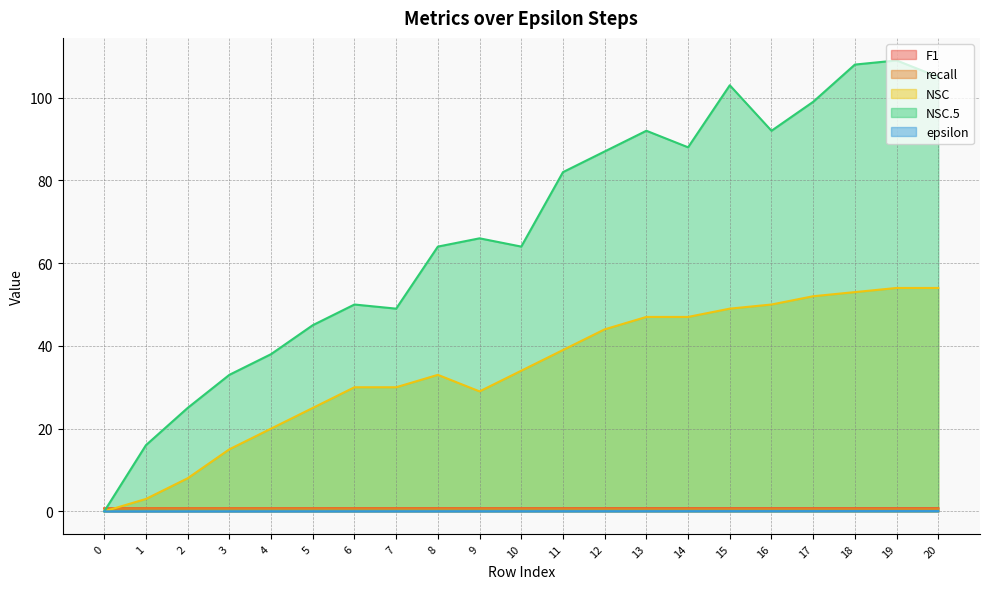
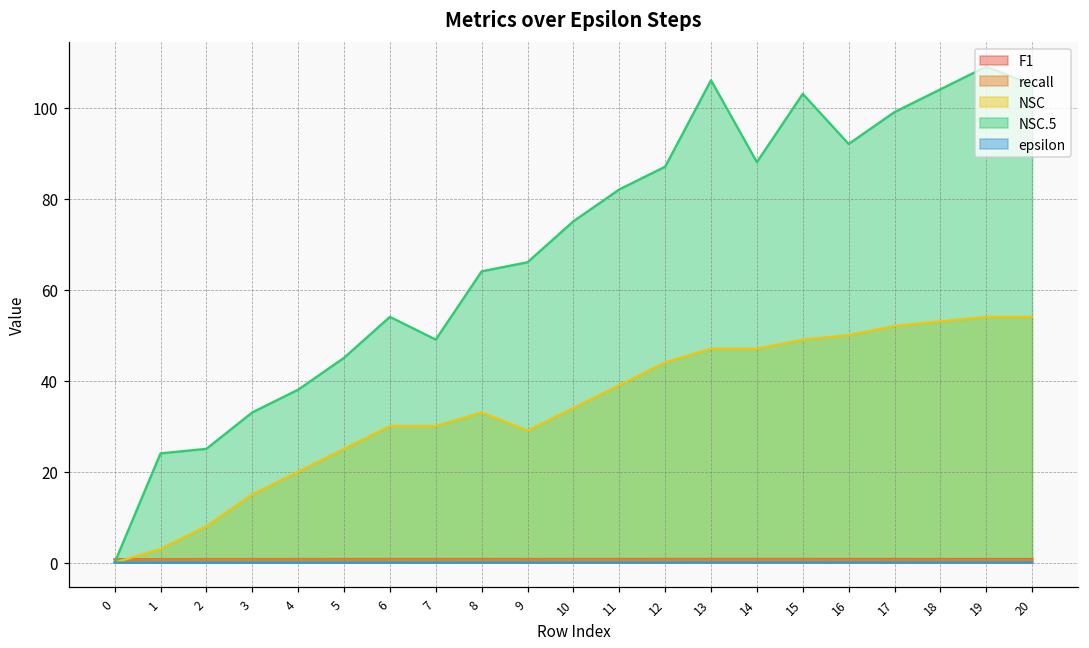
  {
    "NSC.5": {
-     "1": 16,
+     "1": 24,
      "2": 25,
      "3": 33,
      "4": 38,
      "5": 45,
-     "6": 50,
+     "6": 54,
      "7": 49,
      "8": 64,
      "9": 66,
-     "10": 64,
+     "10": 75,
      "11": 82,
      "12": 87,
-     "13": 92,
+     "13": 106,
      "14": 88,
      "15": 103,
      "16": 92,
      "17": 99,
-     "18": 108
+     "18": 104
    },
    "epsilon": {
      "1": 0,
      "2": 0,
      "3": 0,
      "4": 0,
      "5": 0,
      "6": 0,
      "7": 0,
      "8": 0,
      "9": 0,
      "10": 0,
      "11": 0,
      "12": 0,
      "13": 0,
      "14": 0,
      "15": 0,
      "16": 0,
      "17": 0,
      "18": 0,
      "19": 0,
      "20": 0
    }
  }
